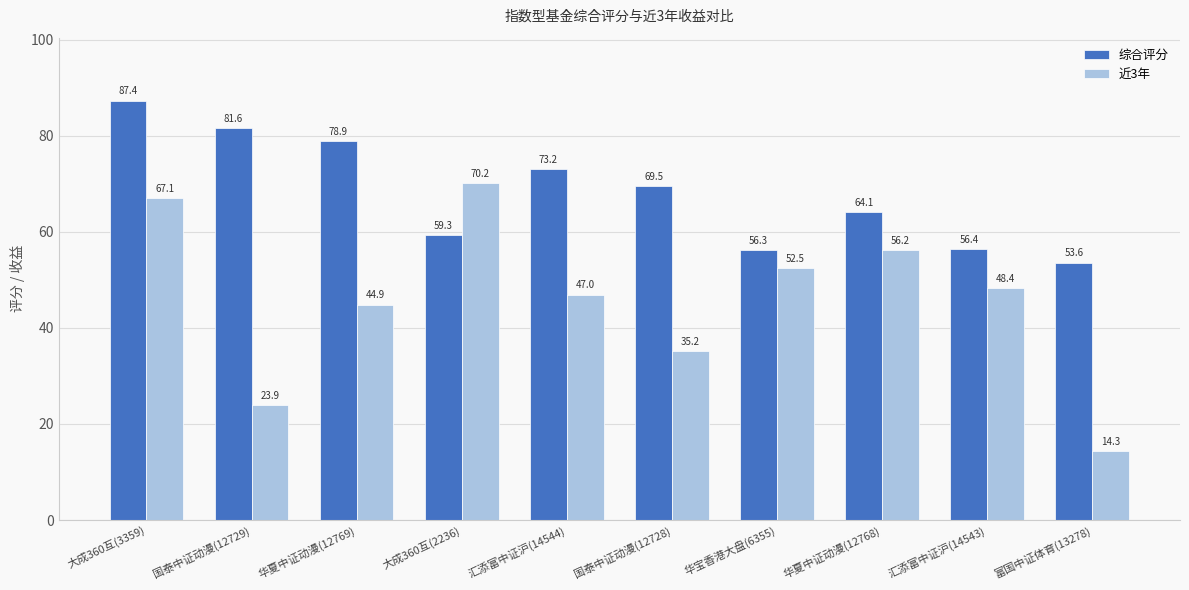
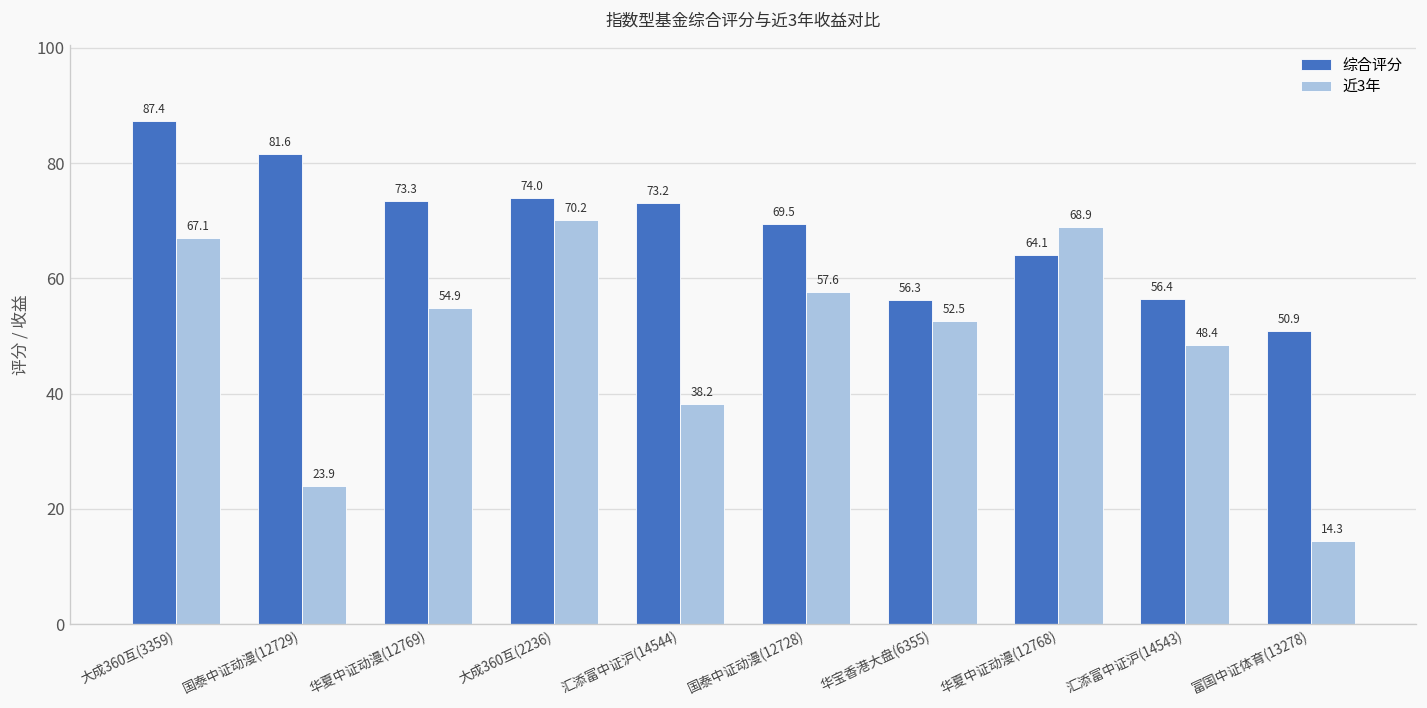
  {
    "综合评分": {
      "大成360互(3359)": 87.4,
      "国泰中证动漫(12729)": 81.6,
-     "华夏中证动漫(12769)": 78.9,
-     "大成360互(2236)": 59.3,
+     "华夏中证动漫(12769)": 73.3,
+     "大成360互(2236)": 74.0,
      "汇添富中证沪(14544)": 73.2,
      "国泰中证动漫(12728)": 69.5,
      "华宝香港大盘(6355)": 56.3,
      "华夏中证动漫(12768)": 64.1,
      "汇添富中证沪(14543)": 56.4,
-     "富国中证体育(13278)": 53.6
+     "富国中证体育(13278)": 50.9
    },
    "近3年": {
      "大成360互(3359)": 67.1,
      "国泰中证动漫(12729)": 23.9,
-     "华夏中证动漫(12769)": 44.9,
+     "华夏中证动漫(12769)": 54.9,
      "大成360互(2236)": 70.2,
-     "汇添富中证沪(14544)": 47.0,
-     "国泰中证动漫(12728)": 35.2,
+     "汇添富中证沪(14544)": 38.2,
+     "国泰中证动漫(12728)": 57.6,
      "华宝香港大盘(6355)": 52.5,
-     "华夏中证动漫(12768)": 56.2,
+     "华夏中证动漫(12768)": 68.9,
      "汇添富中证沪(14543)": 48.4,
      "富国中证体育(13278)": 14.3
    }
  }
